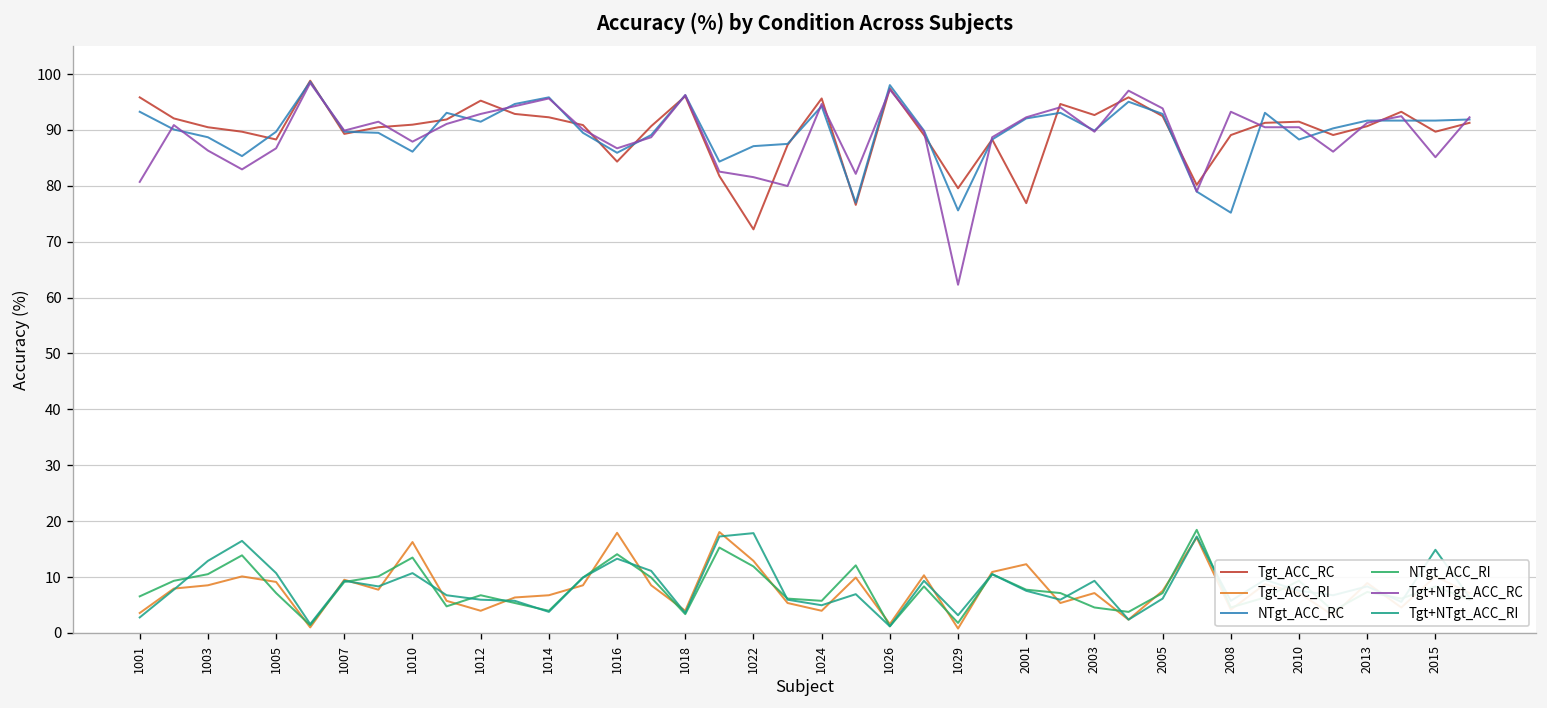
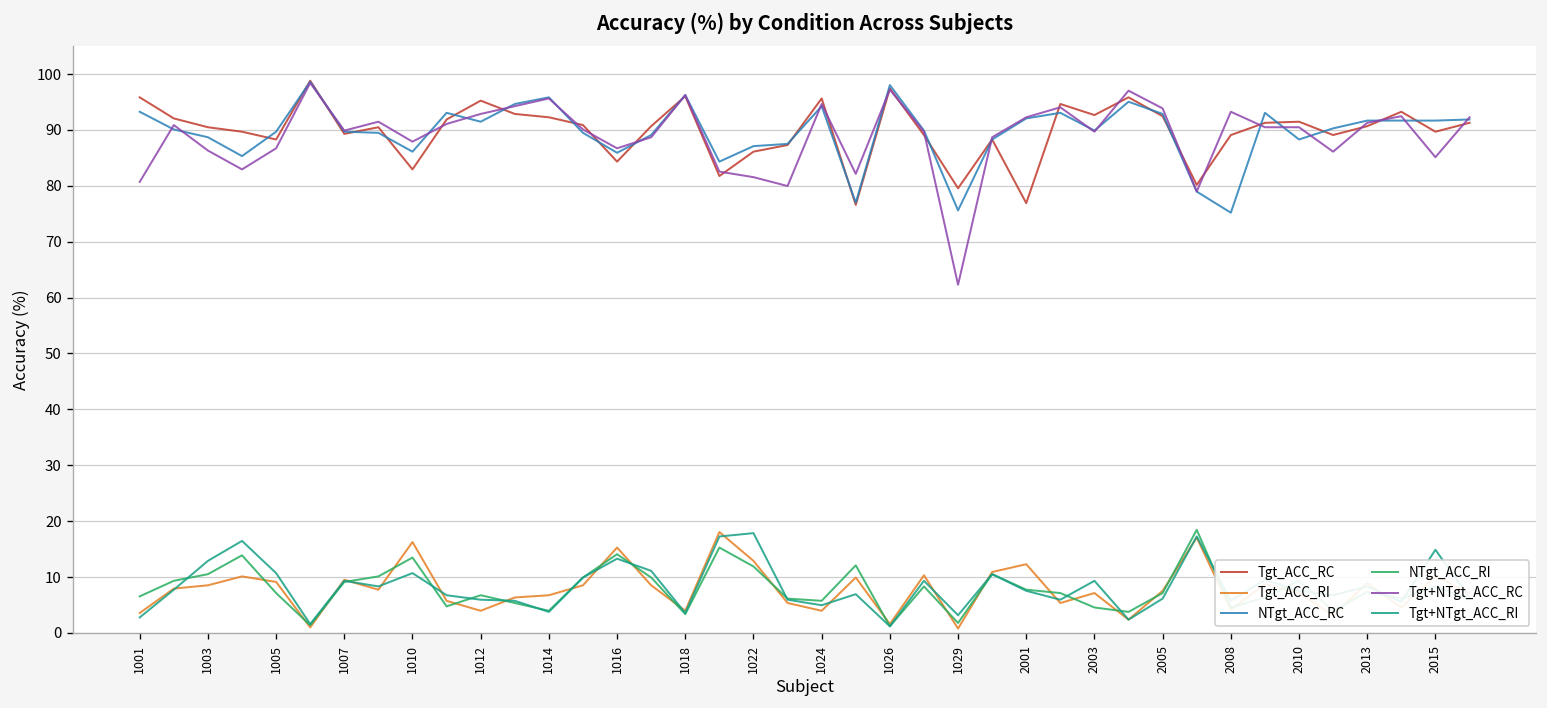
  {
    "Tgt_ACC_RC": {
      "1001": 96,
      "1003": 90,
      "1005": 88,
-     "1010": 91,
+     "1010": 83,
      "1012": 95,
      "1014": 92,
      "1016": 84,
-     "1022": 72,
+     "1022": 86,
      "1024": 96,
      "1029": 80,
      "2001": 77,
      "2003": 93,
      "2008": 89,
      "2010": 91,
      "2013": 91,
      "2015": 90
    },
    "Tgt_ACC_RI": {
      "1001": 4,
      "1003": 9,
      "1005": 9,
      "1010": 16,
      "1012": 4,
      "1014": 7,
-     "1016": 18,
+     "1016": 15,
      "1022": 13,
      "1024": 4,
      "1029": 1,
      "2001": 12,
      "2003": 7
    },
    "NTgt_ACC_RC": {
      "1001": 93,
      "1003": 89,
      "1005": 90,
      "1010": 86,
      "1012": 91,
      "1016": 86,
      "1022": 87,
      "1026": 98,
      "1029": 76,
      "2008": 75,
      "2010": 88,
      "2015": 92
    },
    "Tgt+NTgt_ACC_RC": {
      "1001": 81,
      "1003": 86,
      "1005": 87,
      "1010": 88,
      "1012": 93,
      "1016": 87,
      "1022": 82,
      "1029": 62,
      "2005": 94,
      "2008": 93,
      "2010": 90,
      "2015": 85
    }
  }
